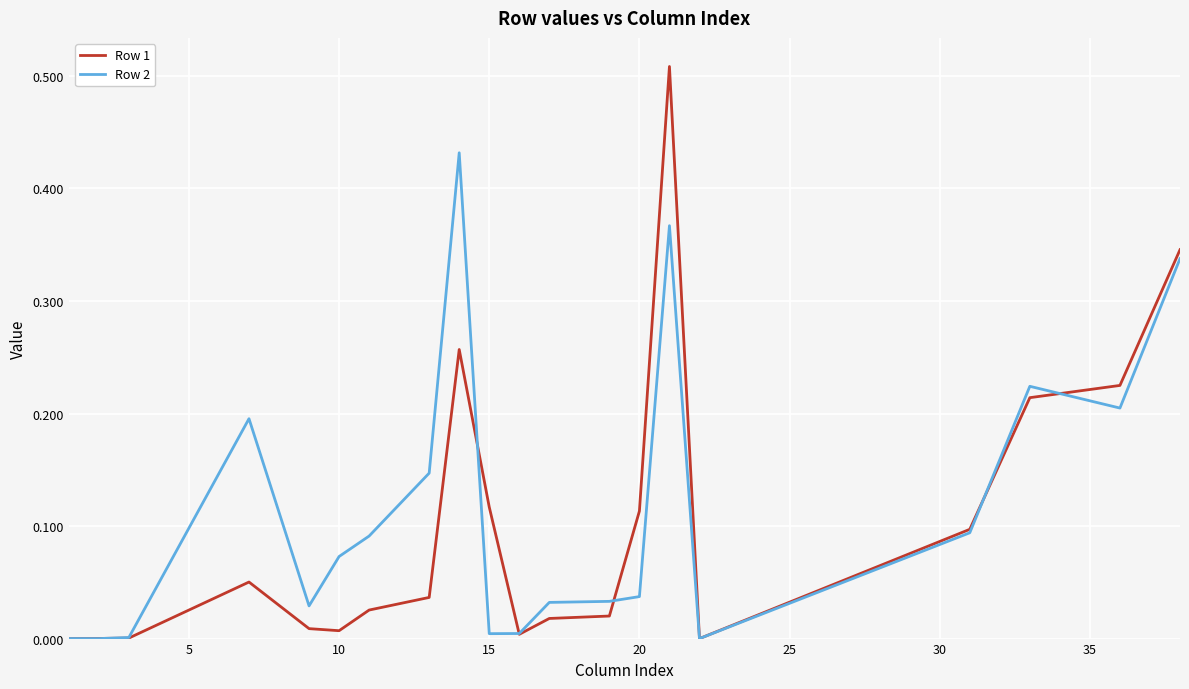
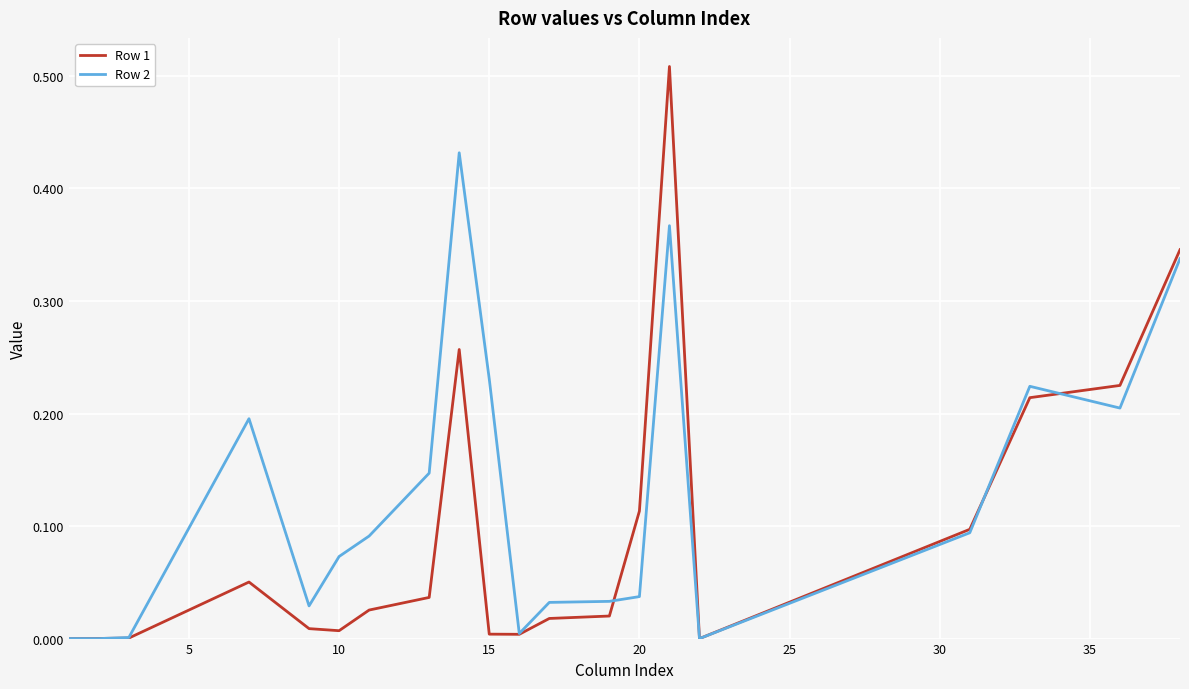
  {
    "Row 1": {
      "10": 0.007,
-     "15": 0.117,
+     "15": 0.004,
      "20": 0.113
    },
    "Row 2": {
      "10": 0.073,
-     "15": 0.004,
+     "15": 0.231,
      "20": 0.037
    }
  }
